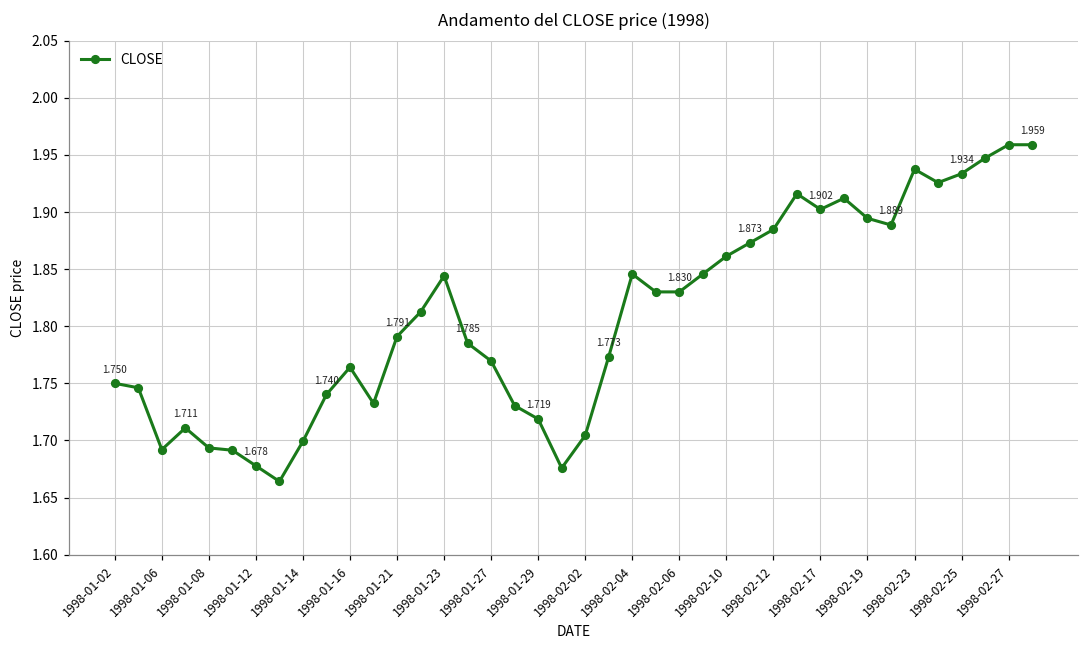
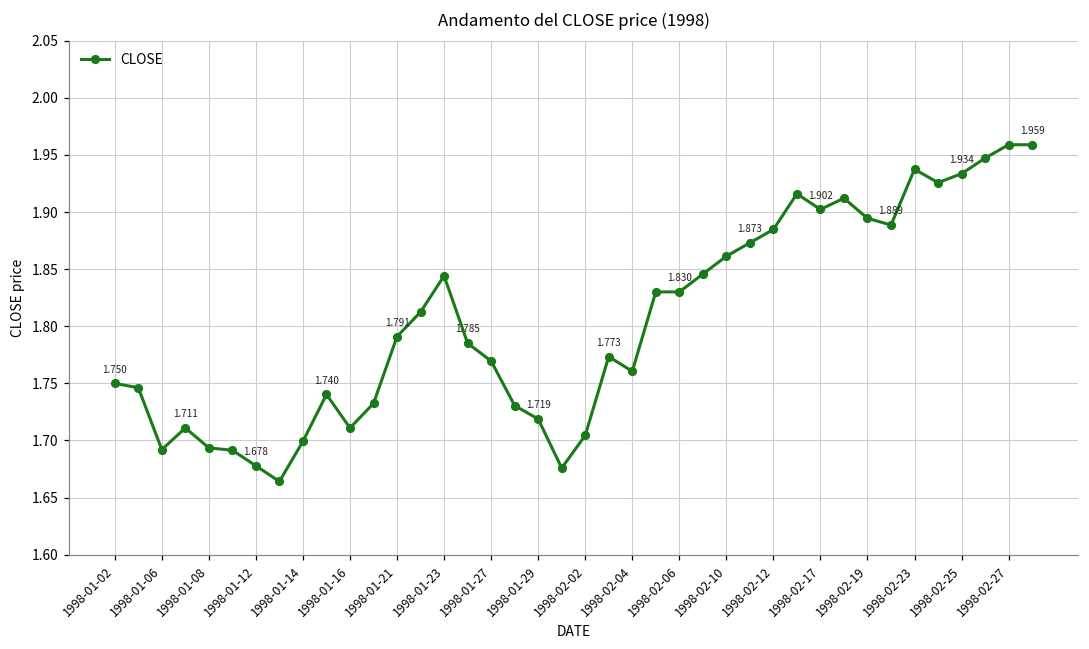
  {
    "1998-01-06": 1.692,
    "1998-01-08": 1.693,
    "1998-01-14": 1.699,
-   "1998-01-16": 1.764,
+   "1998-01-16": 1.711,
    "1998-01-23": 1.844,
    "1998-01-27": 1.770,
    "1998-02-02": 1.704,
-   "1998-02-04": 1.846,
+   "1998-02-04": 1.761,
    "1998-02-10": 1.861,
    "1998-02-12": 1.885,
    "1998-02-19": 1.895,
    "1998-02-23": 1.938
  }
